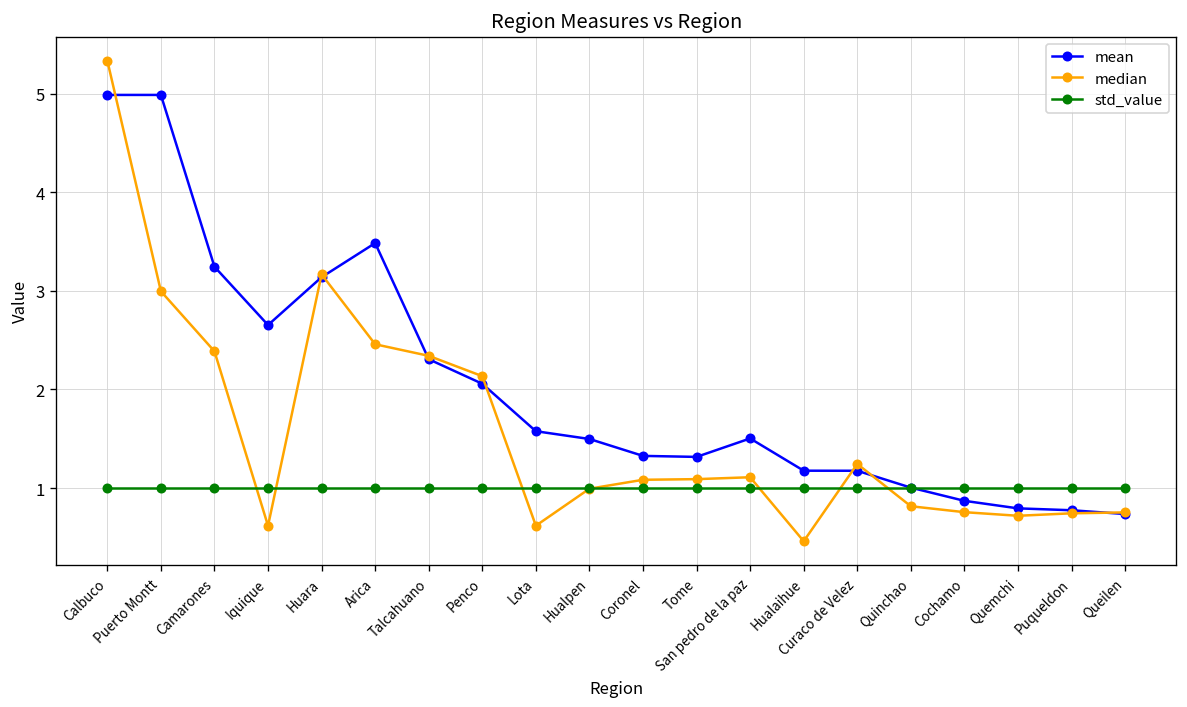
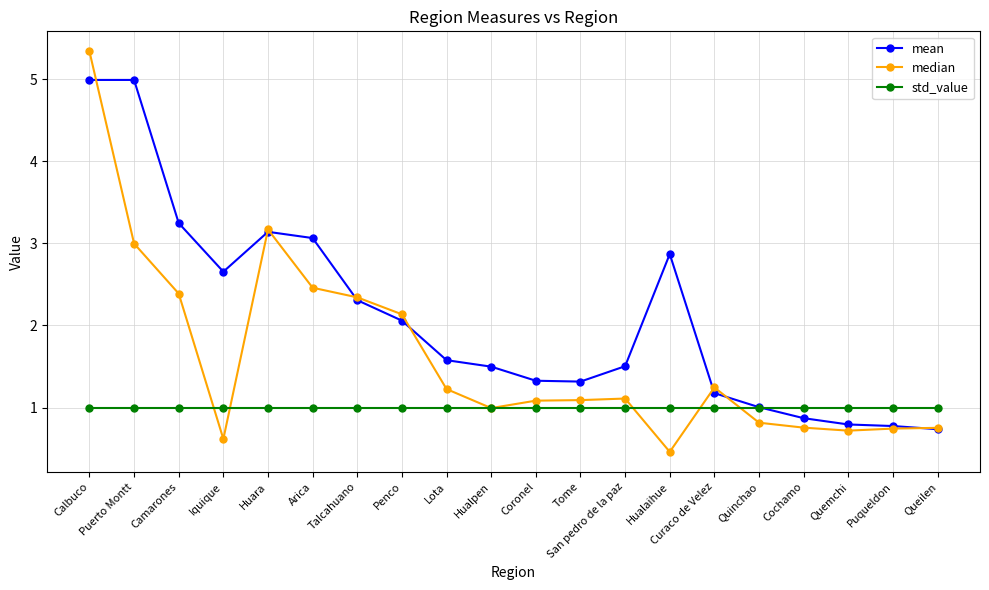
  {
    "mean": {
      "Calbuco": 5.0,
      "Puerto Montt": 5.0,
      "Camarones": 3.2,
      "Iquique": 2.7,
-     "Arica": 3.5,
+     "Arica": 3.1,
      "Talcahuano": 2.3,
      "Penco": 2.1,
      "Lota": 1.6,
      "Hualpen": 1.5,
      "Coronel": 1.3,
      "Tome": 1.3,
      "San pedro de la paz": 1.5,
-     "Hualaihue": 1.2,
+     "Hualaihue": 2.9,
      "Curaco de Velez": 1.2,
      "Cochamo": 0.9,
      "Quemchi": 0.8,
      "Puqueldon": 0.8
    },
    "median": {
      "Calbuco": 5.3,
      "Puerto Montt": 3.0,
      "Camarones": 2.4,
      "Iquique": 0.6,
      "Arica": 2.5,
      "Talcahuano": 2.3,
      "Penco": 2.1,
-     "Lota": 0.6,
+     "Lota": 1.2,
      "Coronel": 1.1,
      "Tome": 1.1,
      "San pedro de la paz": 1.1,
      "Hualaihue": 0.5,
      "Curaco de Velez": 1.2,
      "Quinchao": 0.8,
      "Cochamo": 0.8,
      "Quemchi": 0.7,
      "Puqueldon": 0.7
    },
    "std_value": {
      "Calbuco": 1.0,
      "Puerto Montt": 1.0,
      "Camarones": 1.0,
      "Iquique": 1.0,
      "Huara": 1.0,
      "Arica": 1.0,
      "Talcahuano": 1.0,
      "Penco": 1.0,
      "Lota": 1.0,
      "Coronel": 1.0,
      "Tome": 1.0,
      "San pedro de la paz": 1.0,
      "Hualaihue": 1.0,
      "Curaco de Velez": 1.0,
      "Cochamo": 1.0,
      "Quemchi": 1.0,
      "Puqueldon": 1.0,
      "Queilen": 1.0
    }
  }
